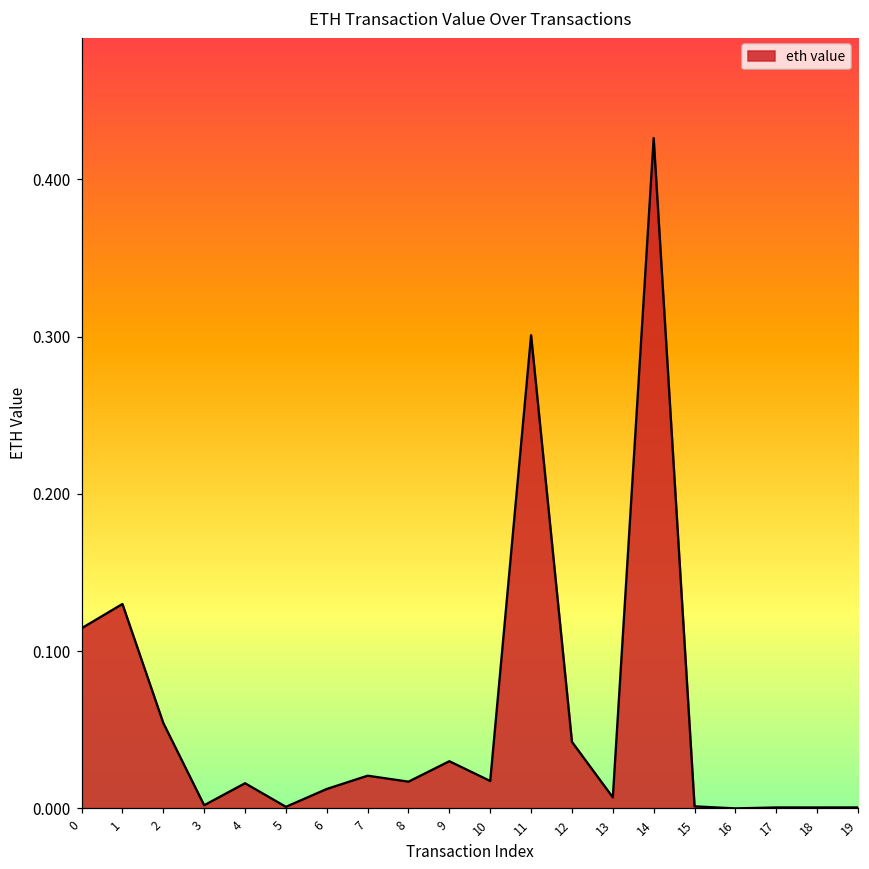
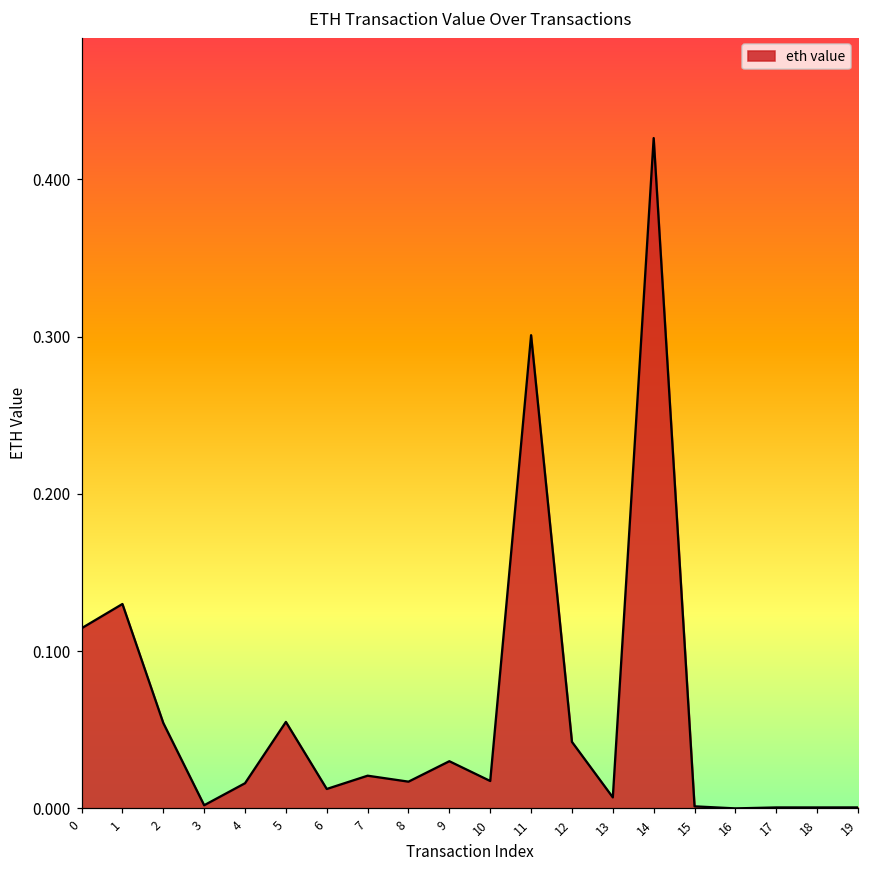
  {
    "0": 0.115,
    "1": 0.130,
    "2": 0.054,
    "3": 0.002,
    "4": 0.016,
-   "5": 0.001,
+   "5": 0.055,
    "6": 0.012,
    "7": 0.021,
    "8": 0.017,
    "9": 0.030,
    "10": 0.017,
    "11": 0.301,
    "12": 0.042,
    "13": 0.007,
    "14": 0.426,
    "15": 0.001,
    "16": 0.000,
    "17": 0.001,
    "18": 0.001,
    "19": 0.001
  }
